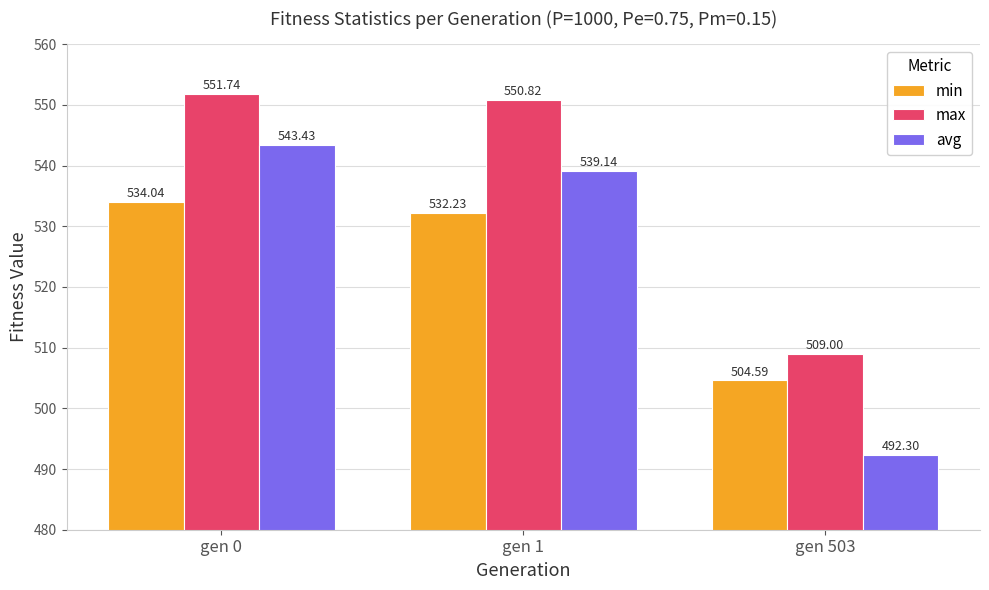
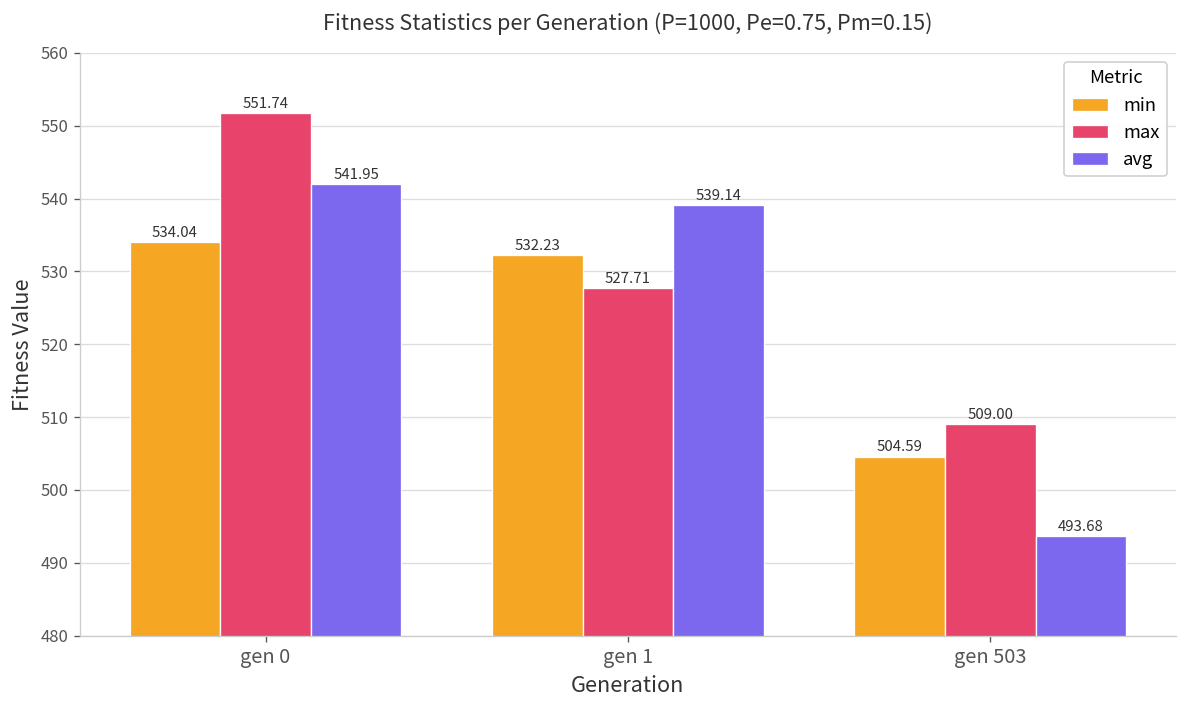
  {
    "min": {
      "gen 0": 534.04,
      "gen 1": 532.23,
      "gen 503": 504.59
    },
    "max": {
      "gen 0": 551.74,
-     "gen 1": 550.82,
+     "gen 1": 527.71,
      "gen 503": 509.00
    },
    "avg": {
-     "gen 0": 543.43,
+     "gen 0": 541.95,
      "gen 1": 539.14,
-     "gen 503": 492.30
+     "gen 503": 493.68
    }
  }
